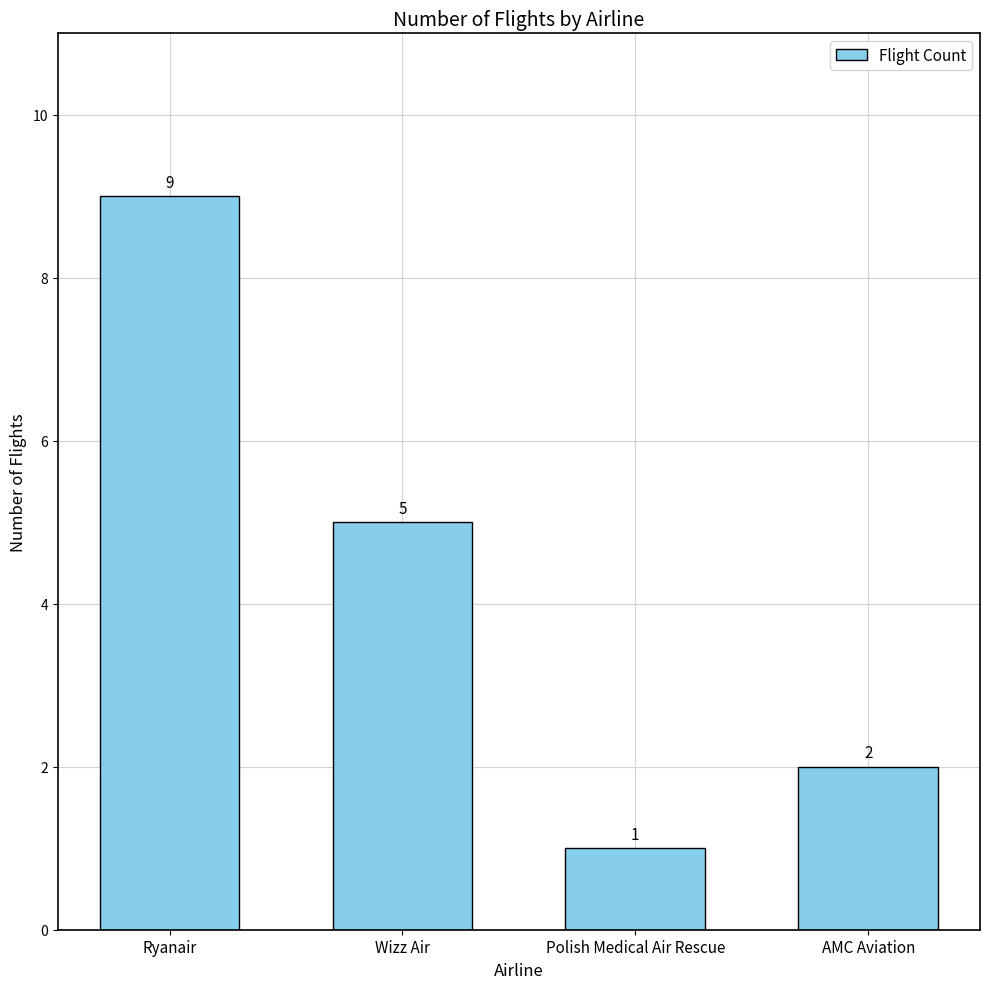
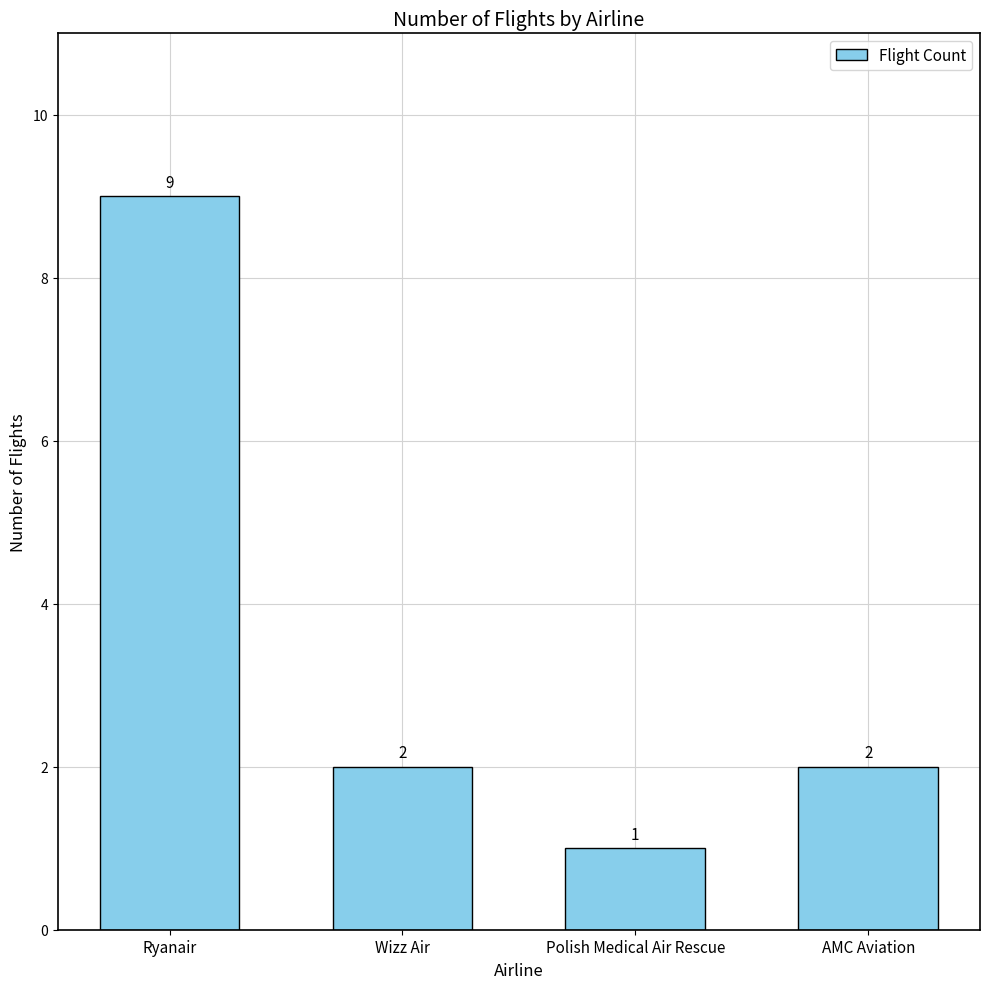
  {
    "Ryanair": 9,
-   "Wizz Air": 5,
+   "Wizz Air": 2,
    "Polish Medical Air Rescue": 1,
    "AMC Aviation": 2
  }
